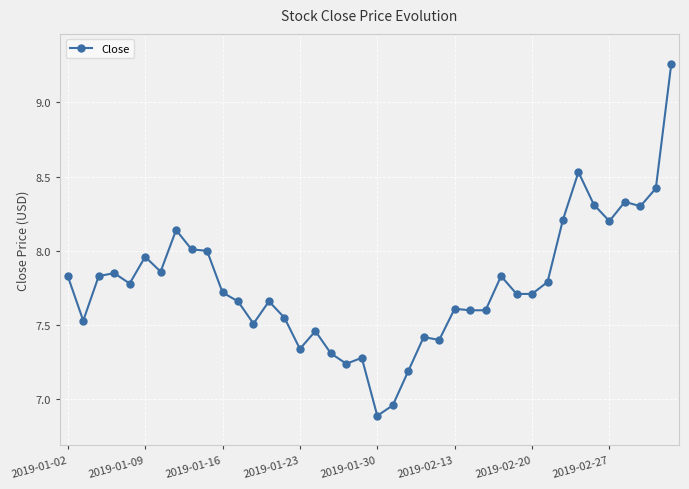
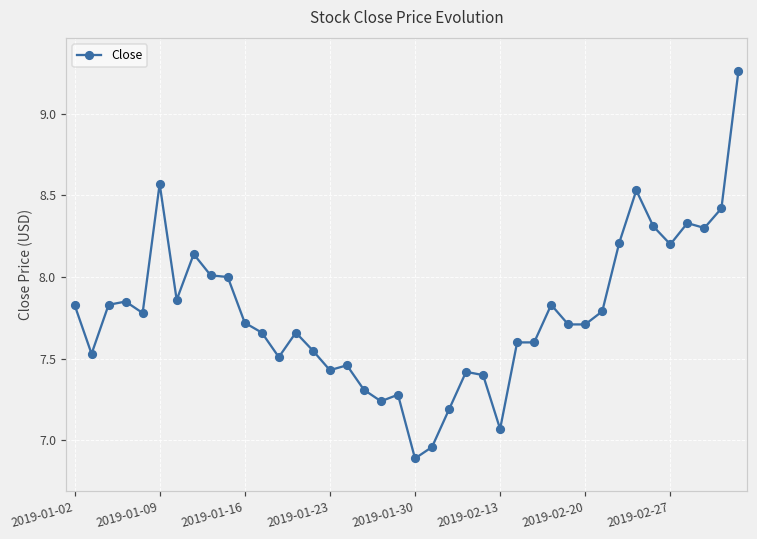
  {
    "2019-01-02": 7.83,
-   "2019-01-09": 7.96,
+   "2019-01-09": 8.57,
    "2019-01-16": 7.72,
-   "2019-01-23": 7.34,
+   "2019-01-23": 7.43,
    "2019-01-30": 6.89,
-   "2019-02-13": 7.61,
+   "2019-02-13": 7.07,
    "2019-02-20": 7.71,
    "2019-02-27": 8.20
  }
